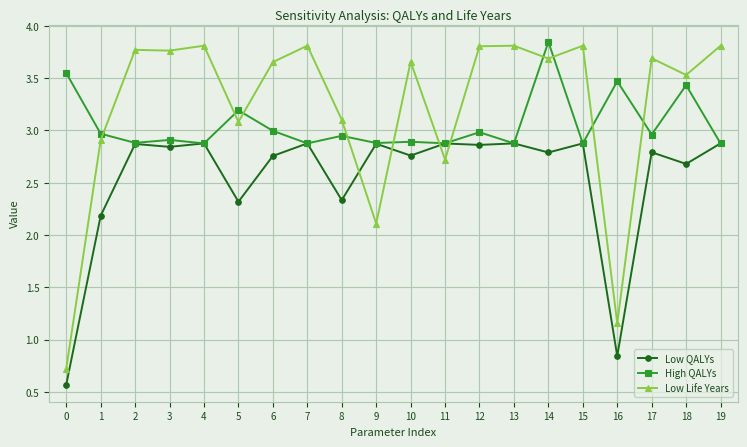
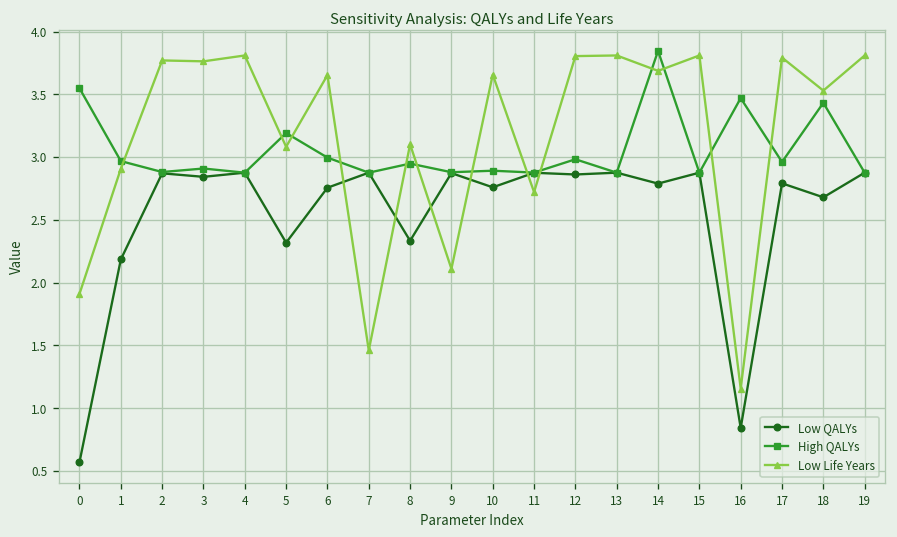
  {
    "Low Life Years": {
-     "0": 0.72,
+     "0": 1.91,
      "1": 2.91,
      "2": 3.77,
      "3": 3.76,
      "4": 3.81,
      "5": 3.08,
      "6": 3.65,
-     "7": 3.81,
+     "7": 1.46,
      "8": 3.10,
      "9": 2.11,
      "10": 3.66,
      "11": 2.72,
      "12": 3.80,
      "13": 3.81,
      "14": 3.69,
      "15": 3.81,
      "16": 1.16,
-     "17": 3.69,
+     "17": 3.79,
      "18": 3.53,
      "19": 3.81
    }
  }
